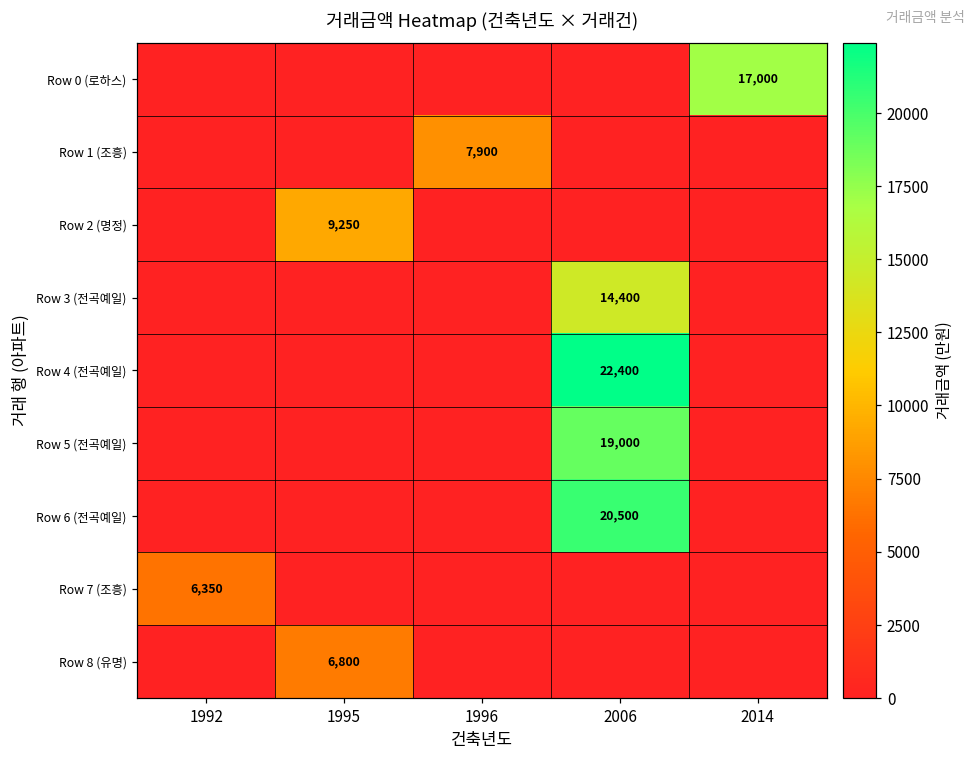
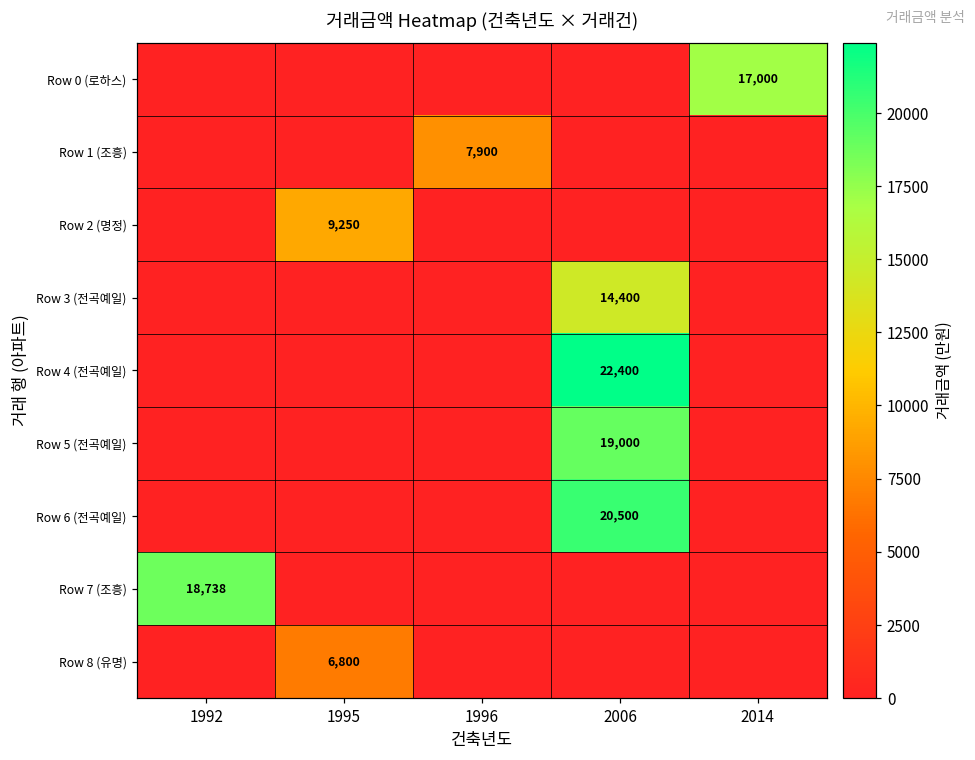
  {
    "Row 0 (로하스)": {
      "2014": "17,000"
    },
    "Row 1 (조흥)": {
      "1996": "7,900"
    },
    "Row 2 (명정)": {
      "1995": "9,250"
    },
    "Row 3 (전곡예일)": {
      "2006": "14,400"
    },
    "Row 4 (전곡예일)": {
      "2006": "22,400"
    },
    "Row 5 (전곡예일)": {
      "2006": "19,000"
    },
    "Row 6 (전곡예일)": {
      "2006": "20,500"
    },
    "Row 7 (조흥)": {
-     "1992": "6,350"
+     "1992": "18,738"
    },
    "Row 8 (유명)": {
      "1995": "6,800"
    }
  }
